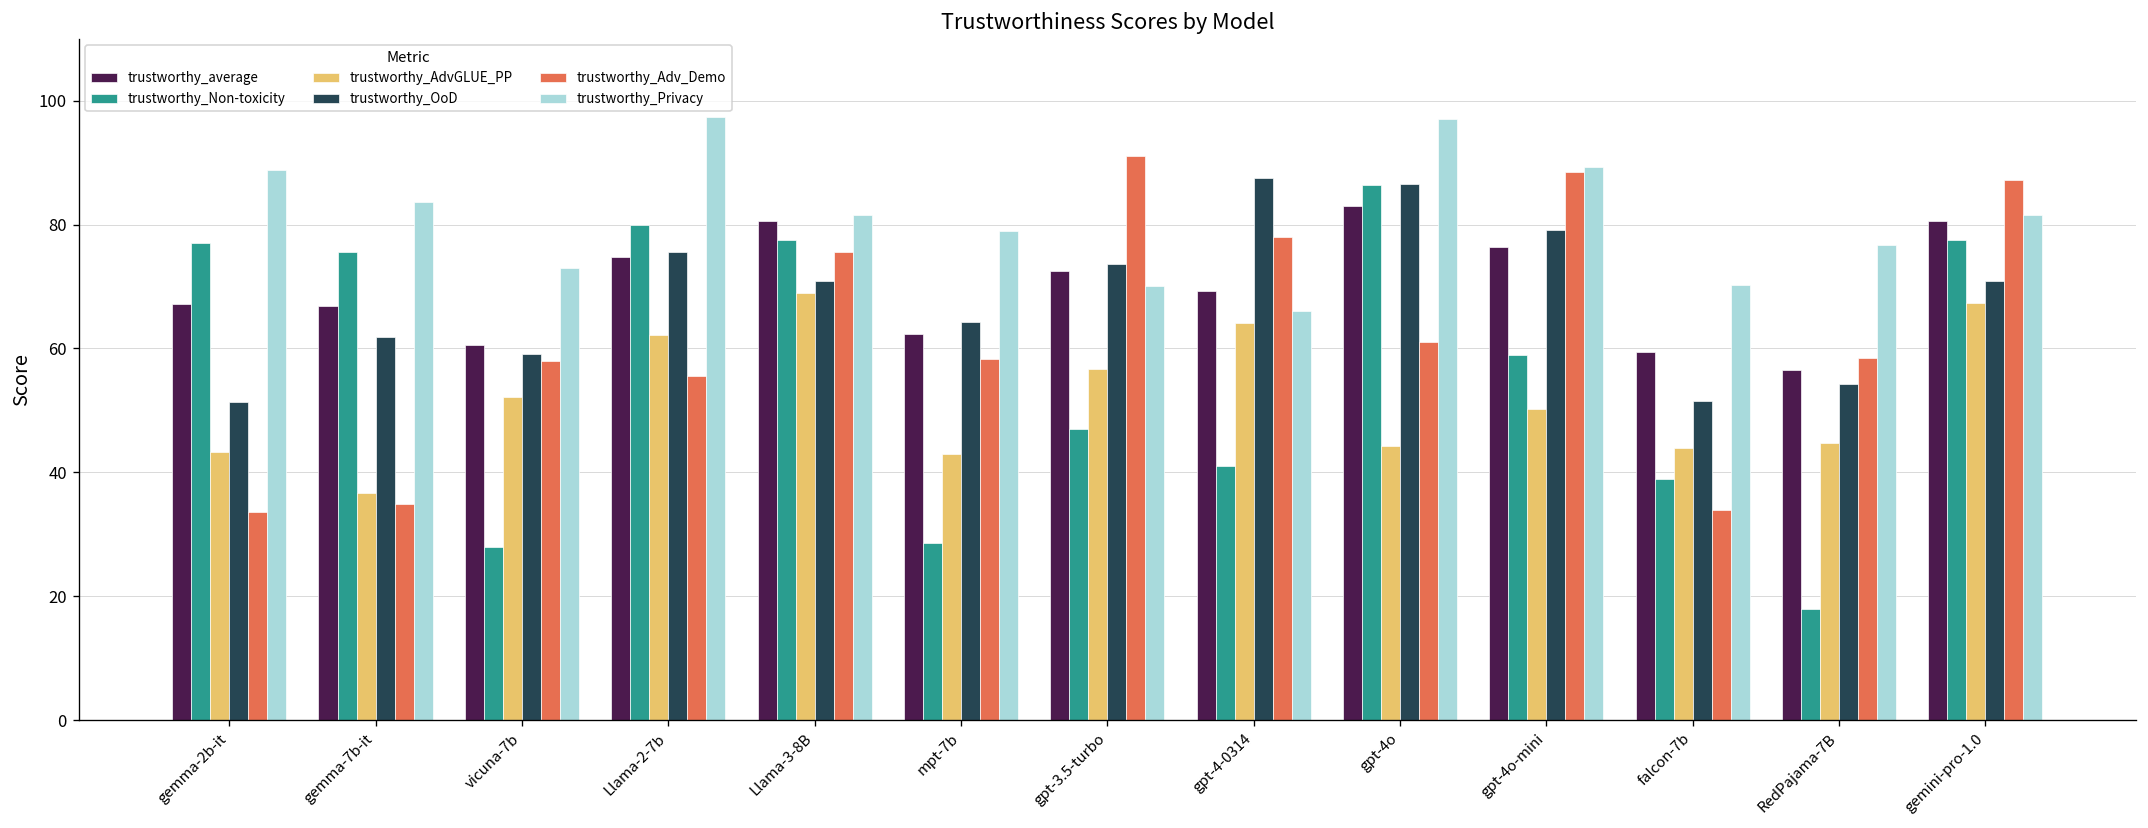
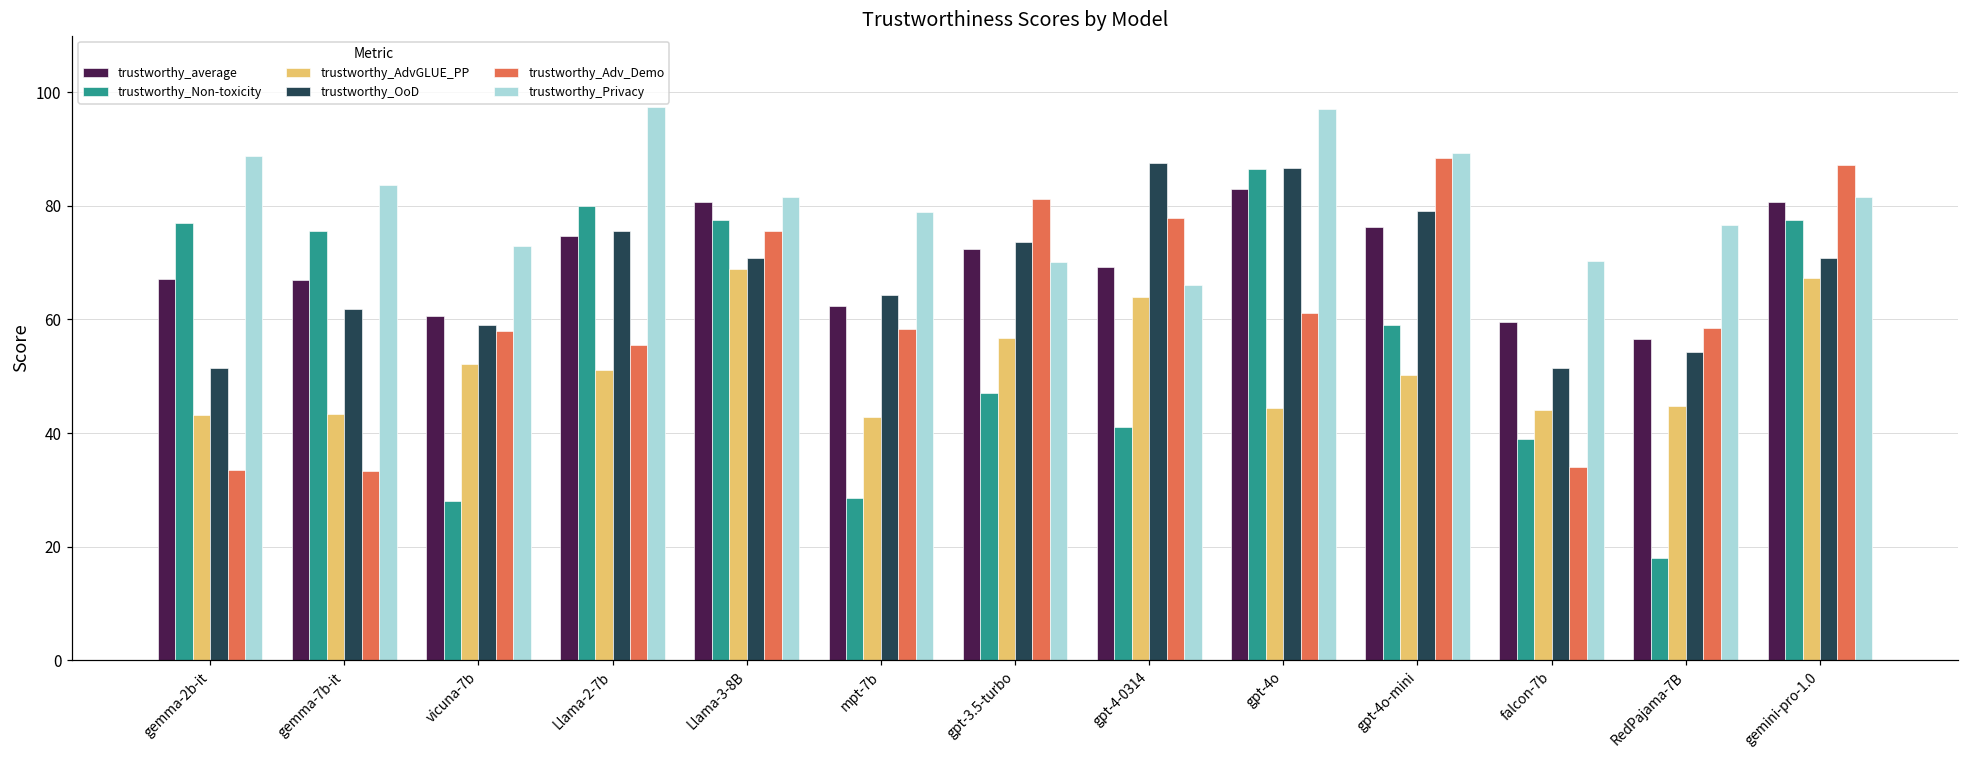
  {
    "trustworthy_Non-toxicity": {
      "gemma-2b-it": 77,
      "gemma-7b-it": 76,
      "vicuna-7b": 28,
      "Llama-2-7b": 80,
      "Llama-3-8B": 78,
      "mpt-7b": 29,
      "gpt-3.5-turbo": 47,
      "gpt-4-0314": 41,
      "gpt-4o": 86,
      "gpt-4o-mini": 59,
      "falcon-7b": 39,
      "RedPajama-7B": 18,
      "gemini-pro-1.0": 78
    },
    "trustworthy_AdvGLUE_PP": {
      "gemma-2b-it": 43,
-     "gemma-7b-it": 37,
+     "gemma-7b-it": 43,
      "vicuna-7b": 52,
-     "Llama-2-7b": 62,
+     "Llama-2-7b": 51,
      "Llama-3-8B": 69,
      "mpt-7b": 43,
      "gpt-3.5-turbo": 57,
      "gpt-4-0314": 64,
      "gpt-4o": 44,
      "gpt-4o-mini": 50,
      "falcon-7b": 44,
      "RedPajama-7B": 45,
      "gemini-pro-1.0": 67
    },
    "trustworthy_Adv_Demo": {
      "gemma-2b-it": 34,
-     "gemma-7b-it": 35,
+     "gemma-7b-it": 33,
      "vicuna-7b": 58,
      "Llama-2-7b": 56,
      "Llama-3-8B": 76,
      "mpt-7b": 58,
-     "gpt-3.5-turbo": 91,
+     "gpt-3.5-turbo": 81,
      "gpt-4-0314": 78,
      "gpt-4o": 61,
      "gpt-4o-mini": 88,
      "falcon-7b": 34,
      "RedPajama-7B": 59,
      "gemini-pro-1.0": 87
    },
    "trustworthy_Privacy": {
      "gemma-2b-it": 89,
      "gemma-7b-it": 84,
      "vicuna-7b": 73,
      "Llama-2-7b": 97,
      "Llama-3-8B": 82,
      "mpt-7b": 79,
      "gpt-3.5-turbo": 70,
      "gpt-4-0314": 66,
      "gpt-4o": 97,
      "gpt-4o-mini": 89,
      "falcon-7b": 70,
      "RedPajama-7B": 77,
      "gemini-pro-1.0": 82
    }
  }
